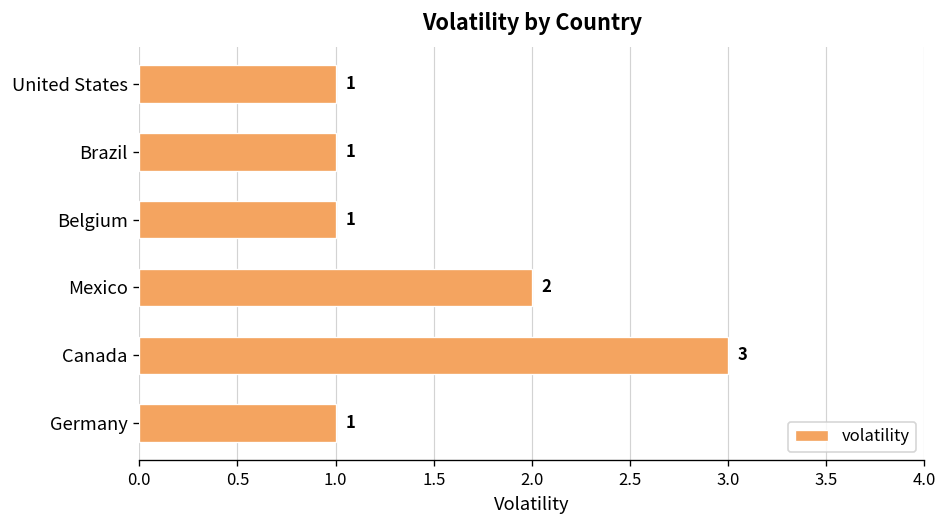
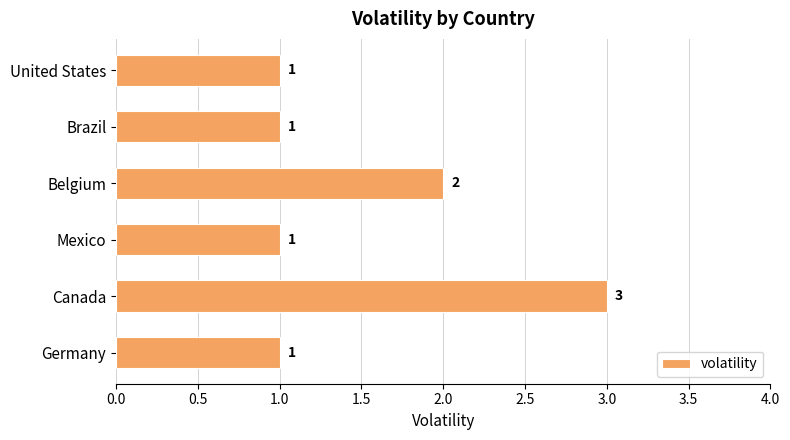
  {
    "United States": 1,
    "Brazil": 1,
-   "Belgium": 1,
-   "Mexico": 2,
+   "Belgium": 2,
+   "Mexico": 1,
    "Canada": 3,
    "Germany": 1
  }
